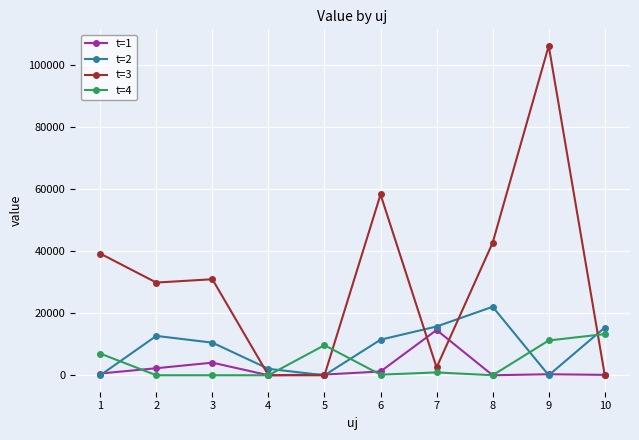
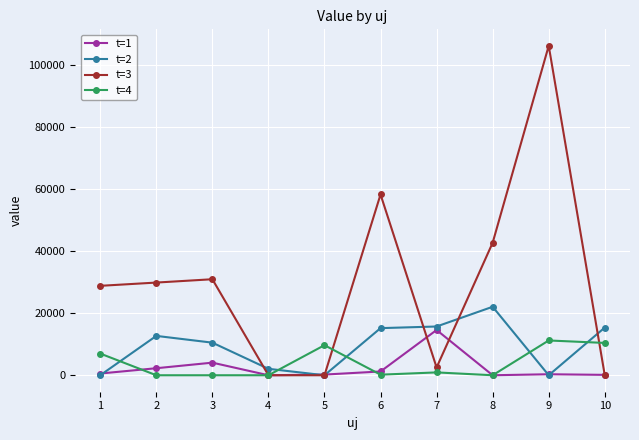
  {
    "t=1": {
      "2": 2000,
      "3": 4000,
      "6": 1000,
      "7": 15000
    },
    "t=2": {
      "2": 13000,
      "3": 11000,
      "4": 2000,
-     "6": 11000,
+     "6": 15000,
      "7": 16000,
      "8": 22000,
      "10": 15000
    },
    "t=3": {
-     "1": 39000,
+     "1": 29000,
      "2": 30000,
      "3": 31000,
      "6": 58000,
      "7": 3000,
      "8": 43000,
      "9": 106000
    },
    "t=4": {
      "1": 7000,
      "2": 0,
      "3": 0,
      "5": 10000,
      "6": 0,
      "7": 1000,
      "9": 11000,
-     "10": 13000
+     "10": 10000
    }
  }
